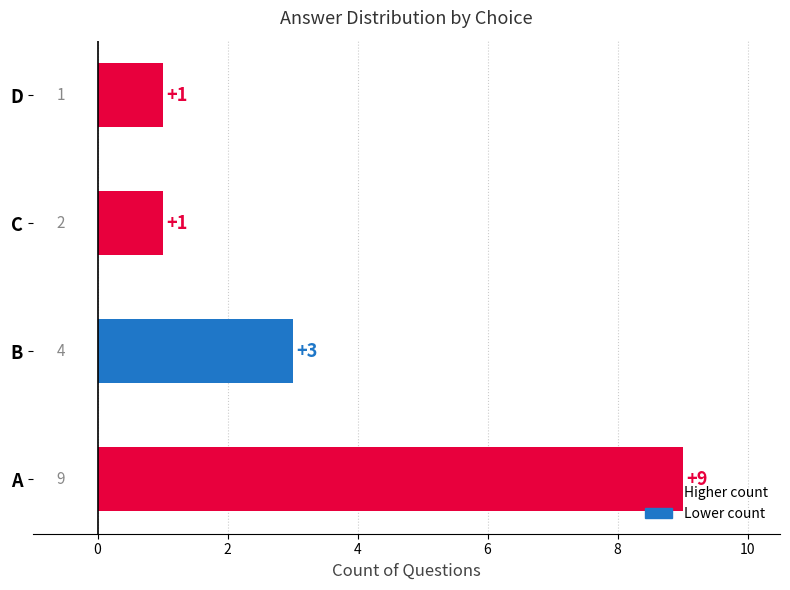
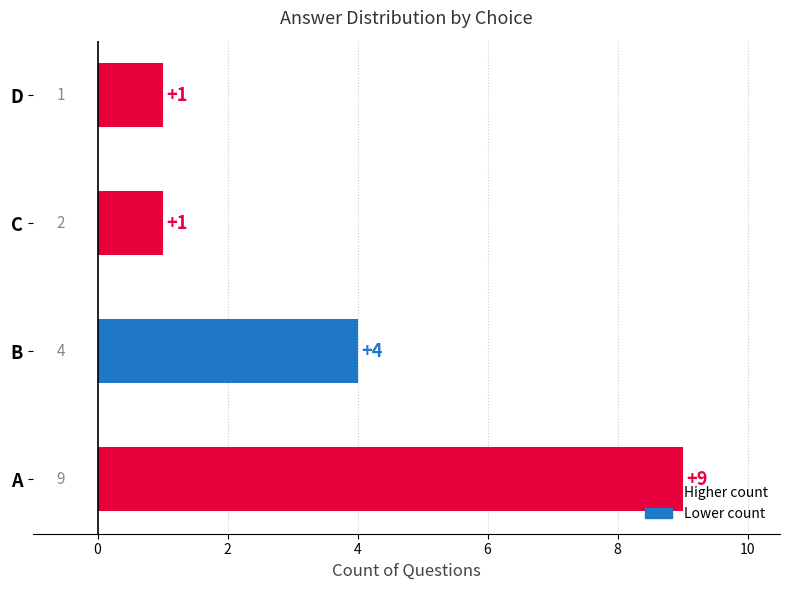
  {
    "D": "+1",
    "C": "+1",
-   "B": "+3",
+   "B": "+4",
    "A": "+9"
  }
